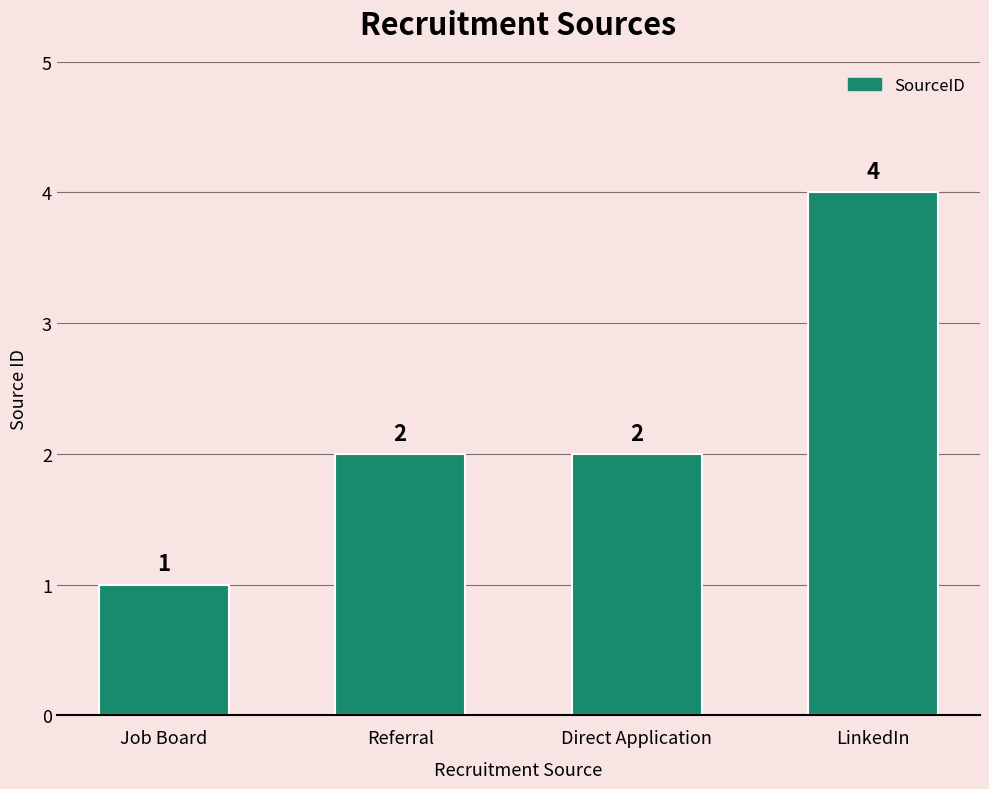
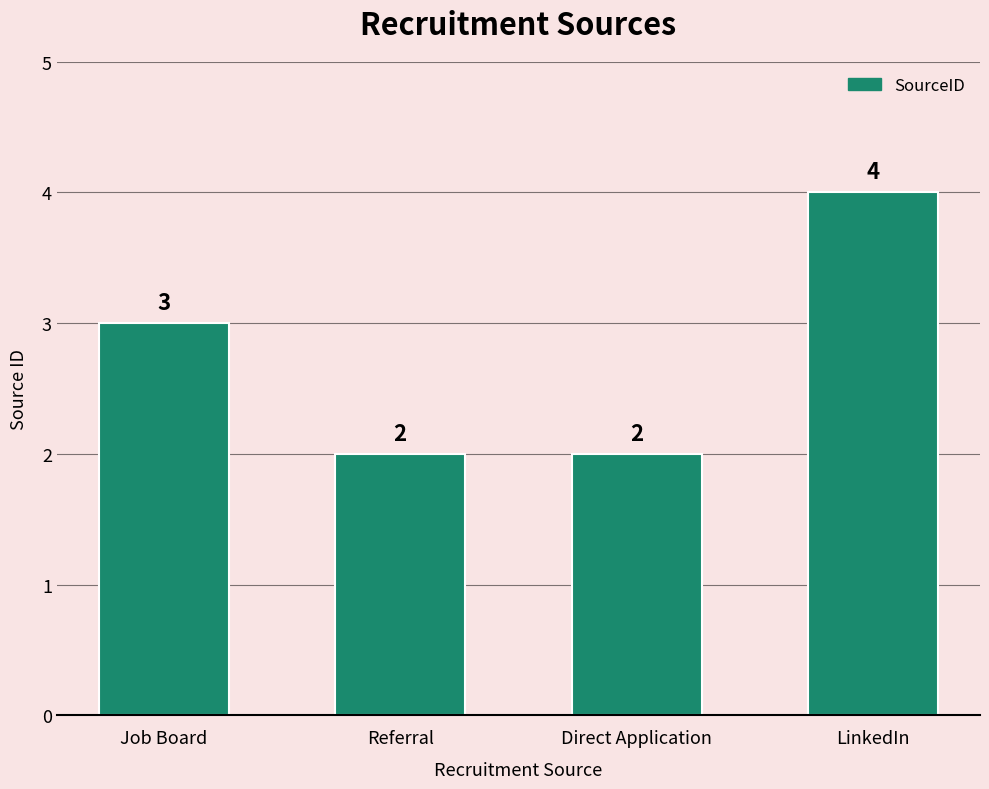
  {
-   "Job Board": 1,
+   "Job Board": 3,
    "Referral": 2,
    "Direct Application": 2,
    "LinkedIn": 4
  }
